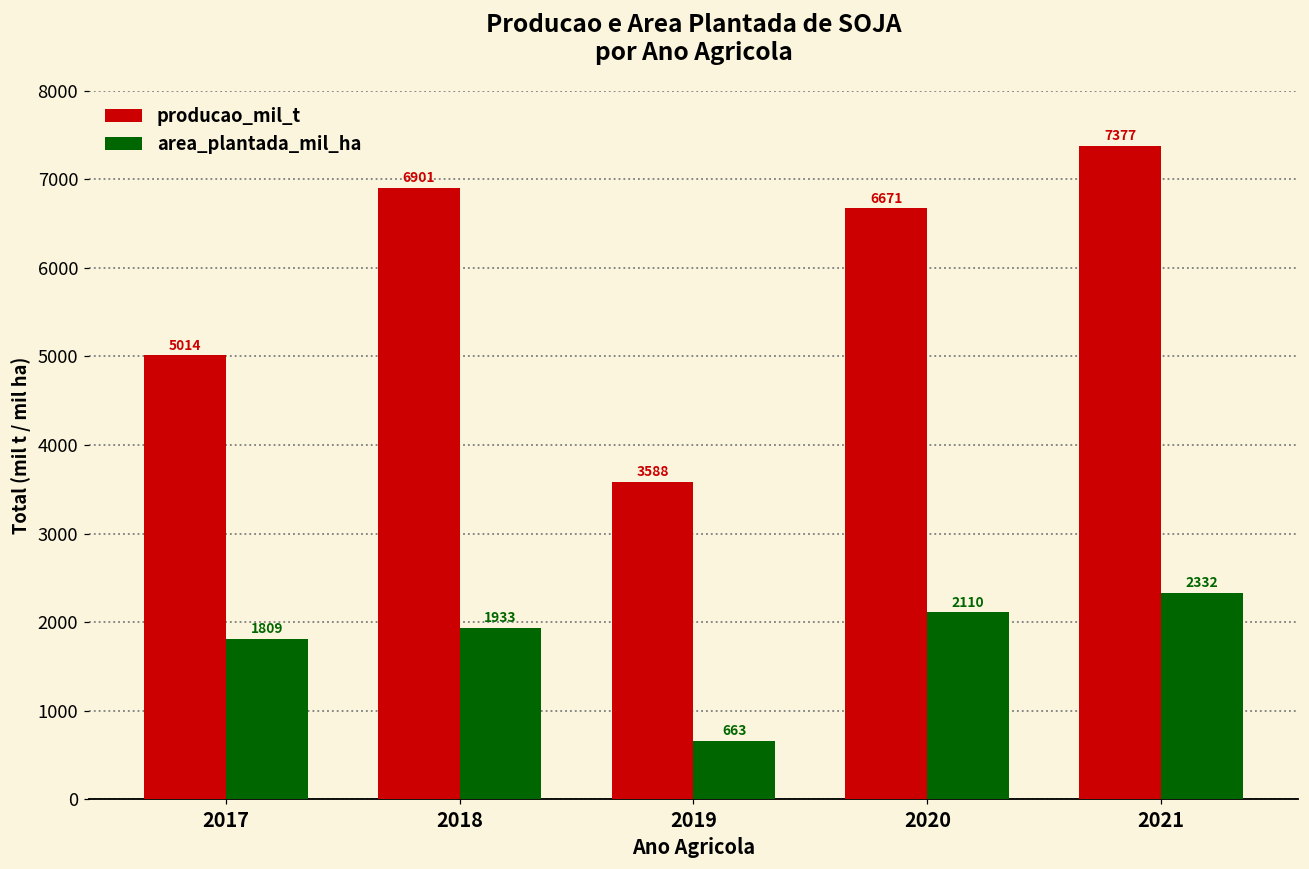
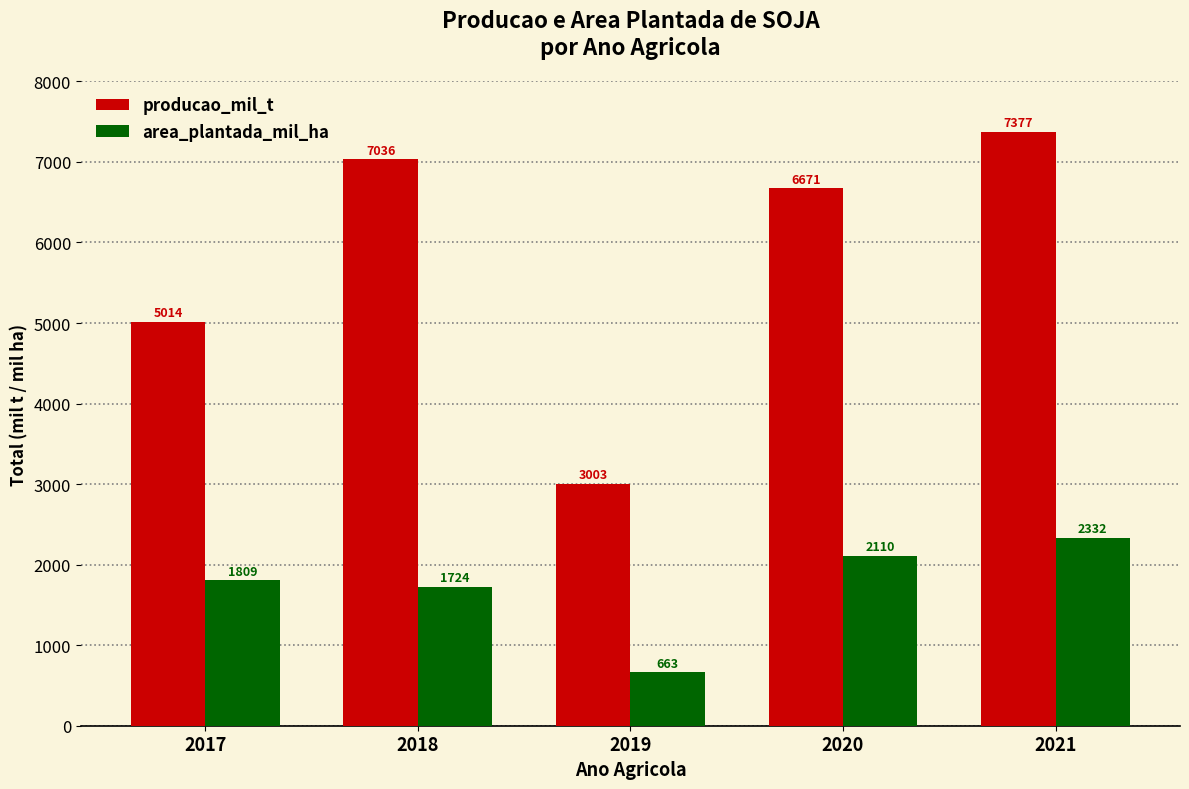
  {
    "producao_mil_t": {
      "2017": 5014,
-     "2018": 6901,
-     "2019": 3588,
+     "2018": 7036,
+     "2019": 3003,
      "2020": 6671,
      "2021": 7377
    },
    "area_plantada_mil_ha": {
      "2017": 1809,
-     "2018": 1933,
+     "2018": 1724,
      "2019": 663,
      "2020": 2110,
      "2021": 2332
    }
  }
